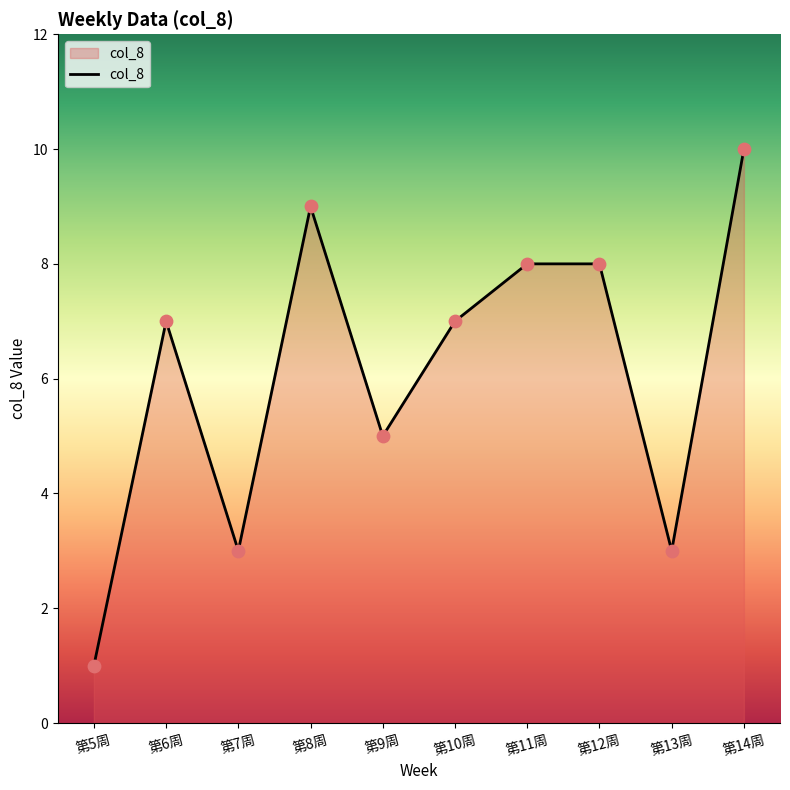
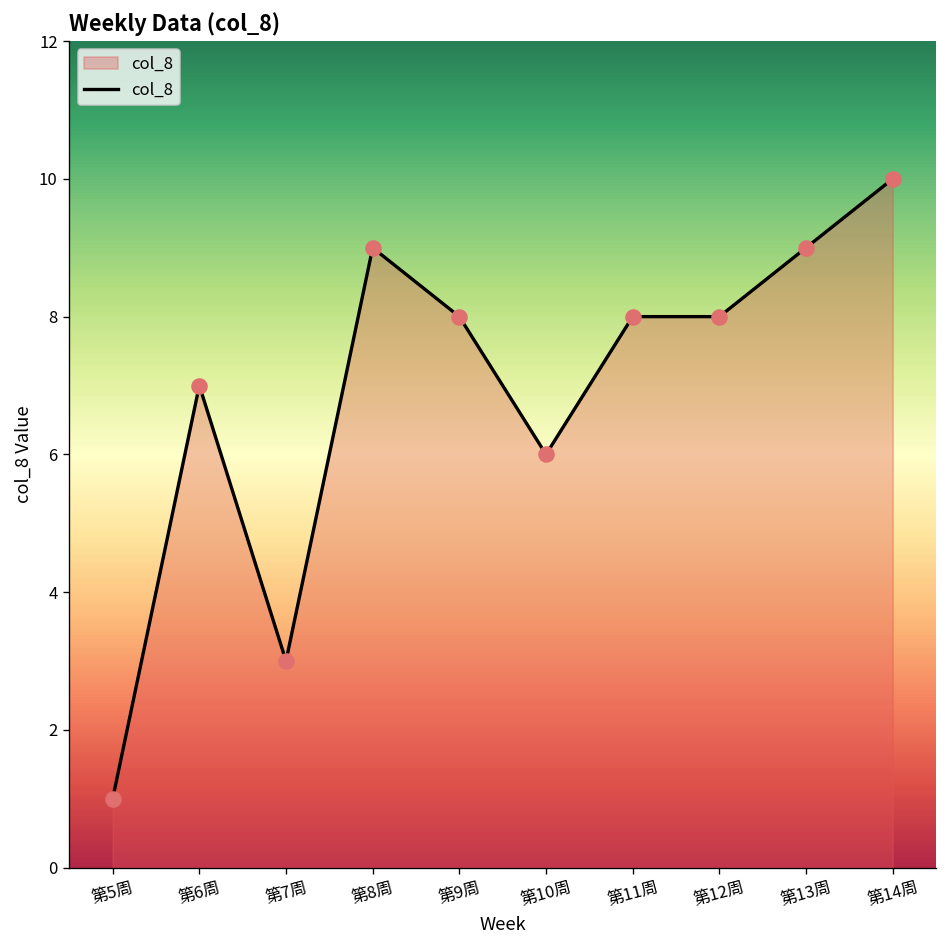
  {
    "第5周": 1,
    "第6周": 7,
    "第7周": 3,
    "第8周": 9,
-   "第9周": 5,
-   "第10周": 7,
+   "第9周": 8,
+   "第10周": 6,
    "第11周": 8,
    "第12周": 8,
-   "第13周": 3,
+   "第13周": 9,
    "第14周": 10
  }
